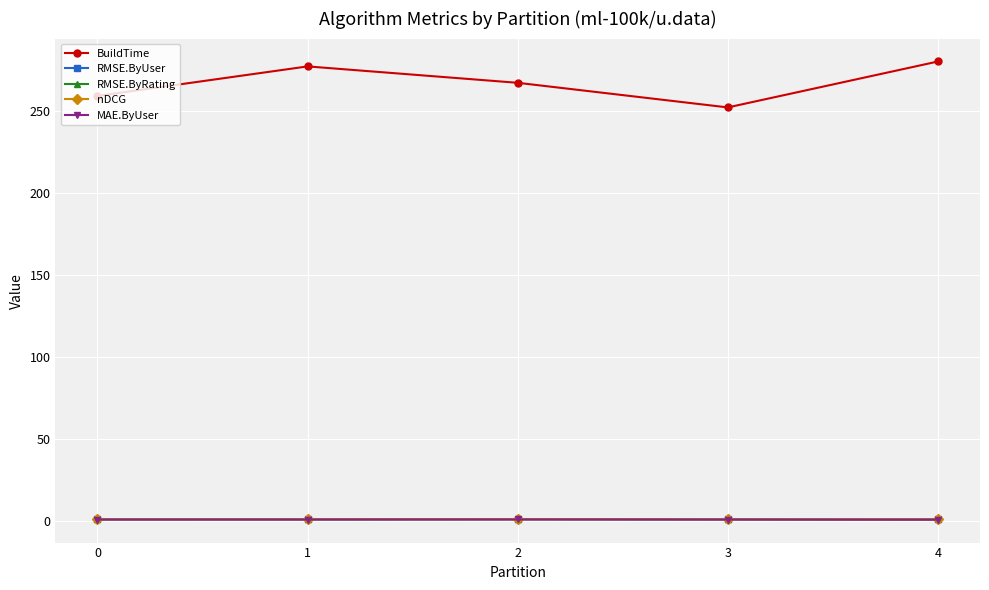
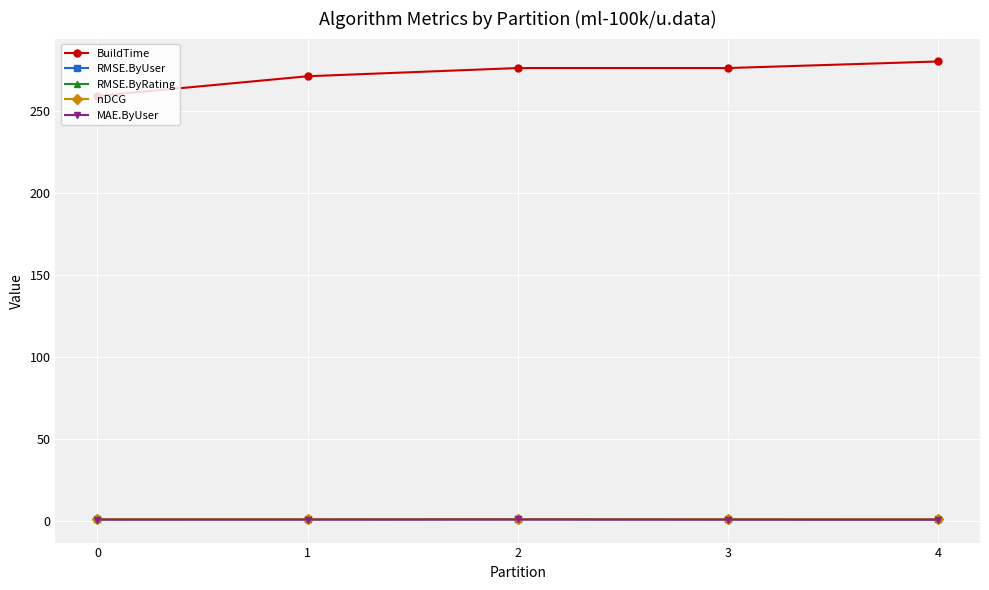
  {
    "BuildTime": {
-     "1": 277,
-     "2": 267,
-     "3": 252,
+     "1": 271,
+     "2": 276,
+     "3": 276,
      "4": 280
    }
  }
